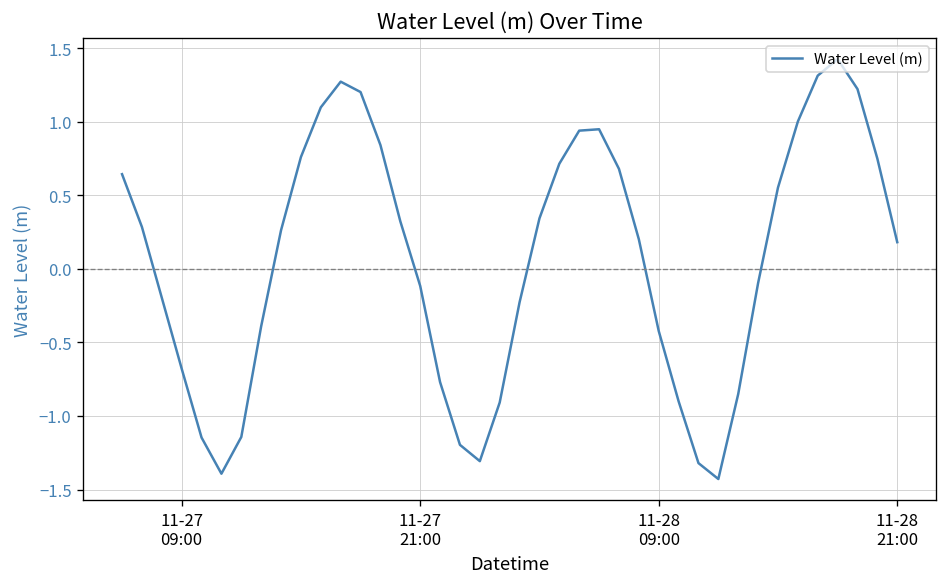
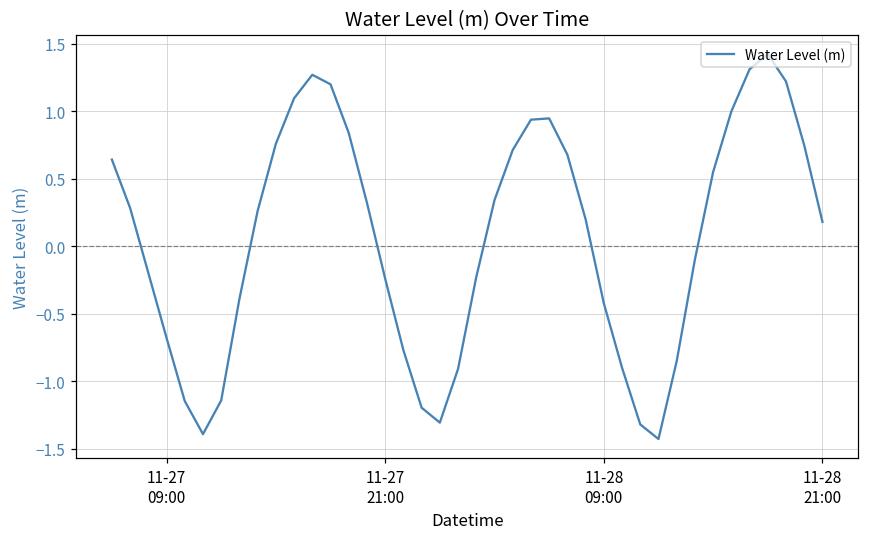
  {
    "11-27 09:00": -0.68,
-   "11-27 21:00": -0.12,
+   "11-27 21:00": -0.24,
    "11-28 09:00": -0.42,
    "11-28 21:00": 0.18
  }
